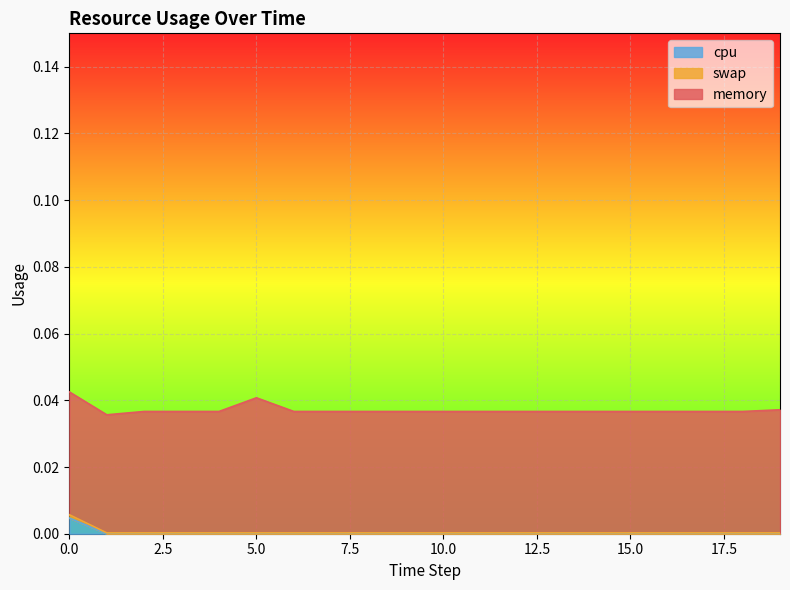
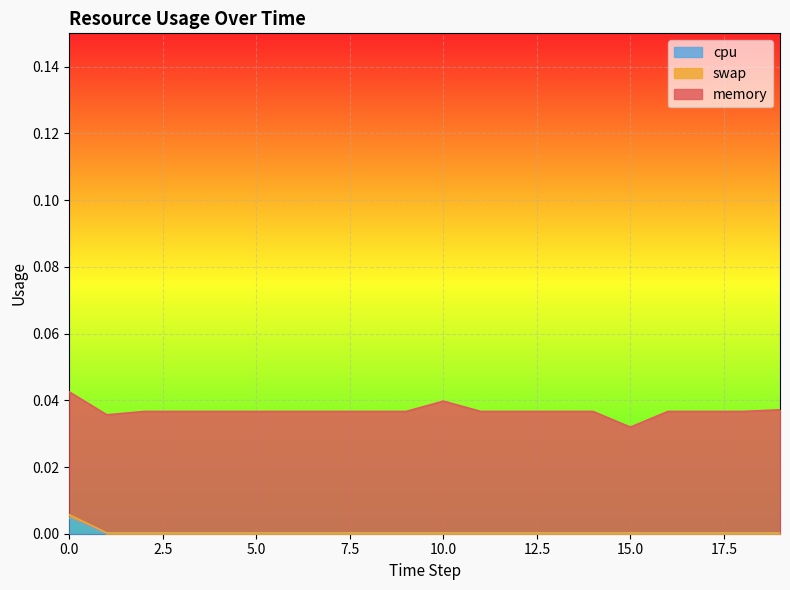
  {
    "cpu": {
      "0.0": 0.005
    },
    "swap": {
      "0.0": 0.001
    },
    "memory": {
      "0.0": 0.037,
-     "5.0": 0.041,
-     "10.0": 0.036,
-     "15.0": 0.036
+     "5.0": 0.036,
+     "10.0": 0.040,
+     "15.0": 0.032
    }
  }
